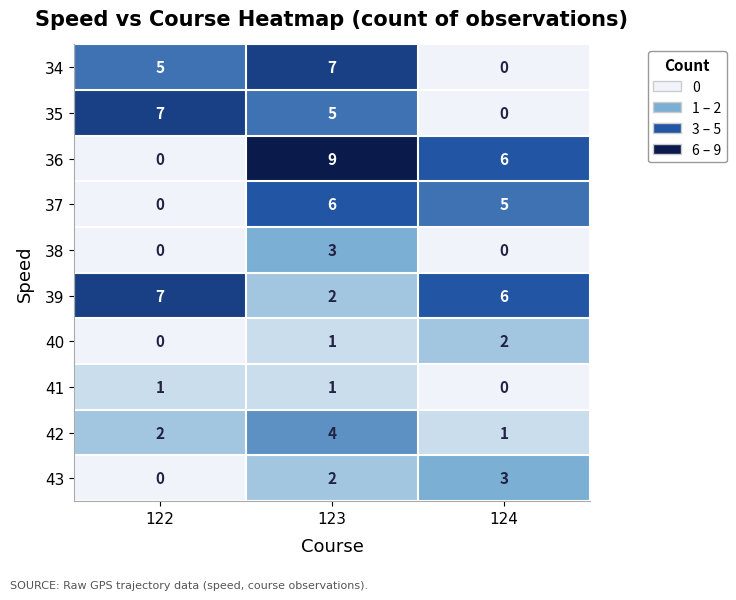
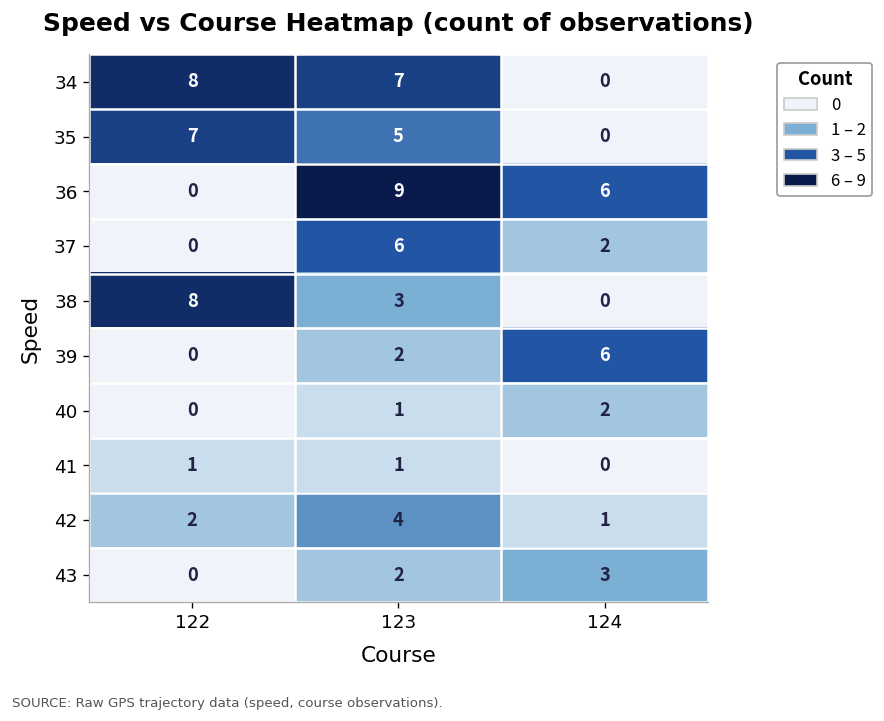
  {
    "34": {
-     "122": 5,
+     "122": 8,
      "123": 7,
      "124": 0
    },
    "35": {
      "122": 7,
      "123": 5,
      "124": 0
    },
    "36": {
      "122": 0,
      "123": 9,
      "124": 6
    },
    "37": {
      "122": 0,
      "123": 6,
-     "124": 5
+     "124": 2
    },
    "38": {
-     "122": 0,
+     "122": 8,
      "123": 3,
      "124": 0
    },
    "39": {
-     "122": 7,
+     "122": 0,
      "123": 2,
      "124": 6
    },
    "40": {
      "122": 0,
      "123": 1,
      "124": 2
    },
    "41": {
      "122": 1,
      "123": 1,
      "124": 0
    },
    "42": {
      "122": 2,
      "123": 4,
      "124": 1
    },
    "43": {
      "122": 0,
      "123": 2,
      "124": 3
    }
  }
